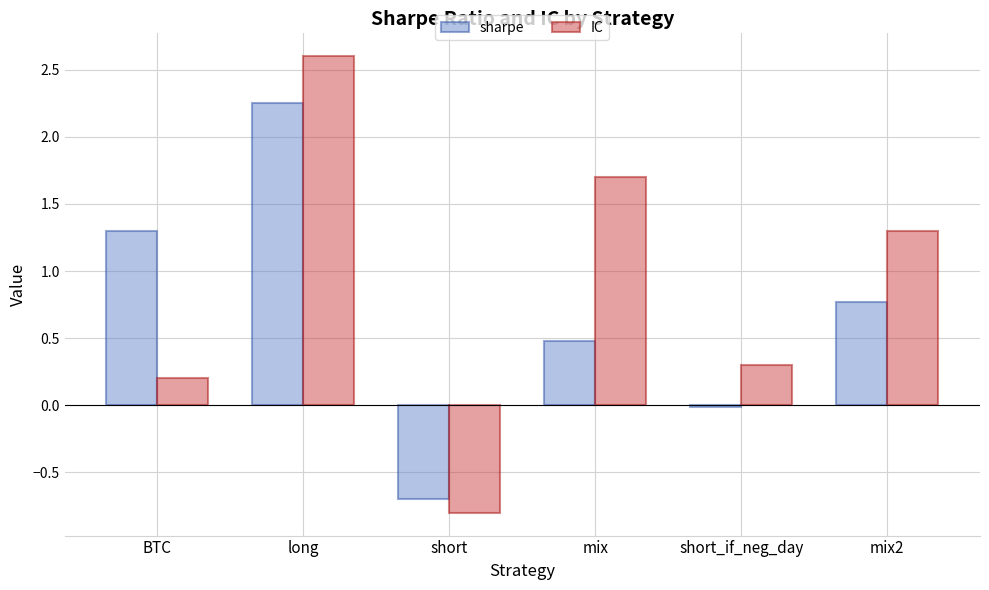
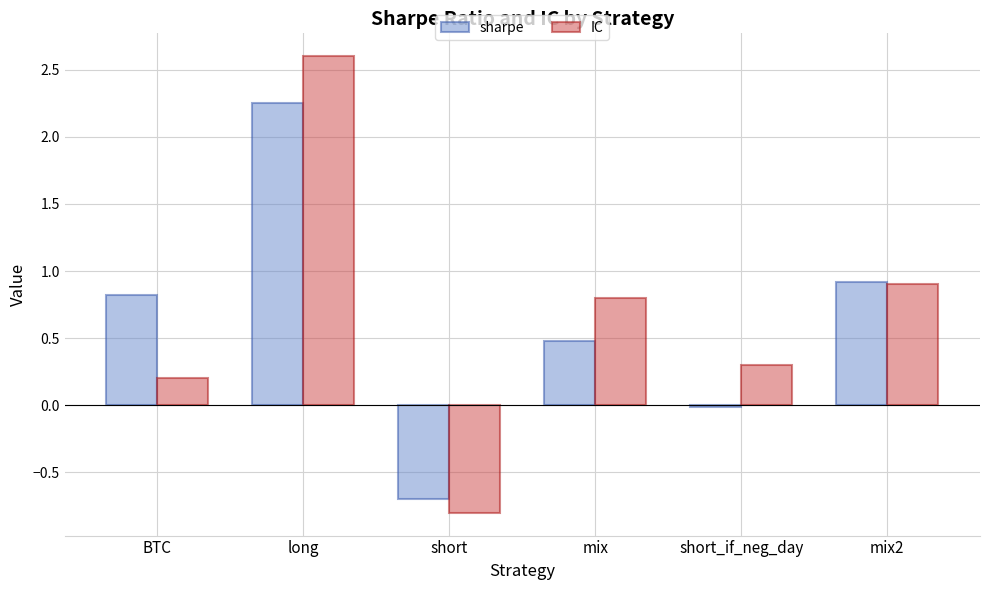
  {
    "sharpe": {
-     "BTC": 1.30,
+     "BTC": 0.82,
      "long": 2.25,
      "short": -0.70,
      "mix": 0.48,
-     "mix2": 0.77
+     "mix2": 0.92
    },
    "IC": {
      "BTC": 0.2,
      "long": 2.6,
      "short": -0.8,
-     "mix": 1.7,
+     "mix": 0.8,
      "short_if_neg_day": 0.3,
-     "mix2": 1.3
+     "mix2": 0.9
    }
  }
